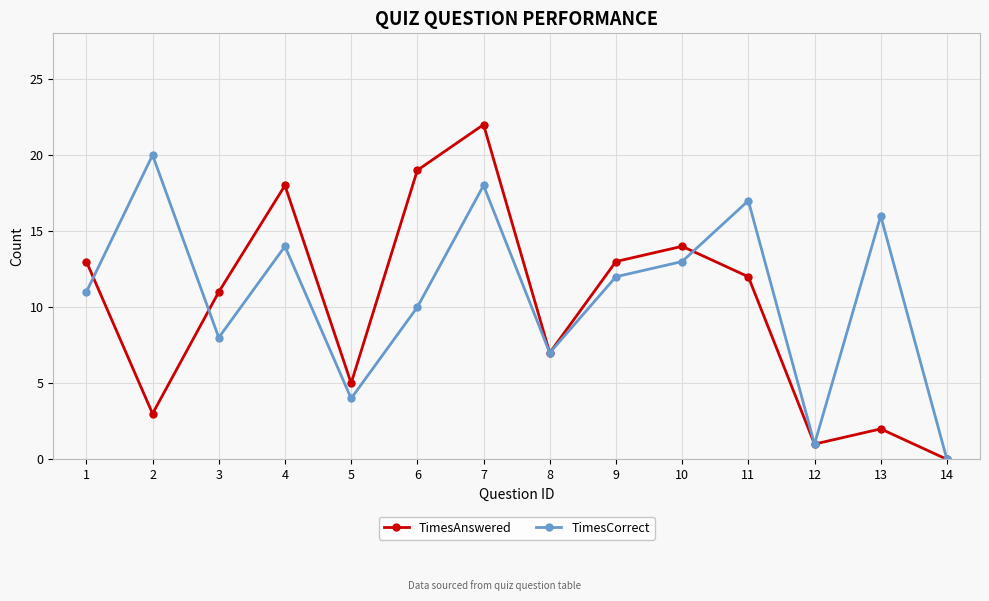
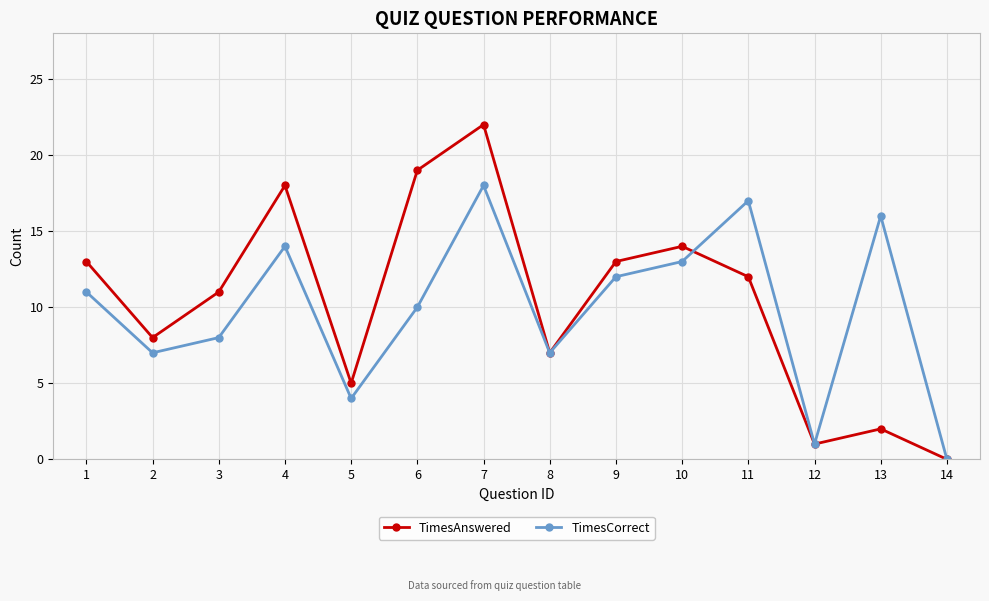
  {
    "TimesAnswered": {
      "1": 13,
-     "2": 3,
+     "2": 8,
      "3": 11,
      "4": 18,
      "5": 5,
      "6": 19,
      "7": 22,
      "9": 13,
      "10": 14,
      "11": 12,
      "13": 2
    },
    "TimesCorrect": {
      "1": 11,
-     "2": 20,
+     "2": 7,
      "3": 8,
      "4": 14,
      "5": 4,
      "6": 10,
      "7": 18,
      "9": 12,
      "10": 13,
      "11": 17,
      "13": 16
    }
  }
